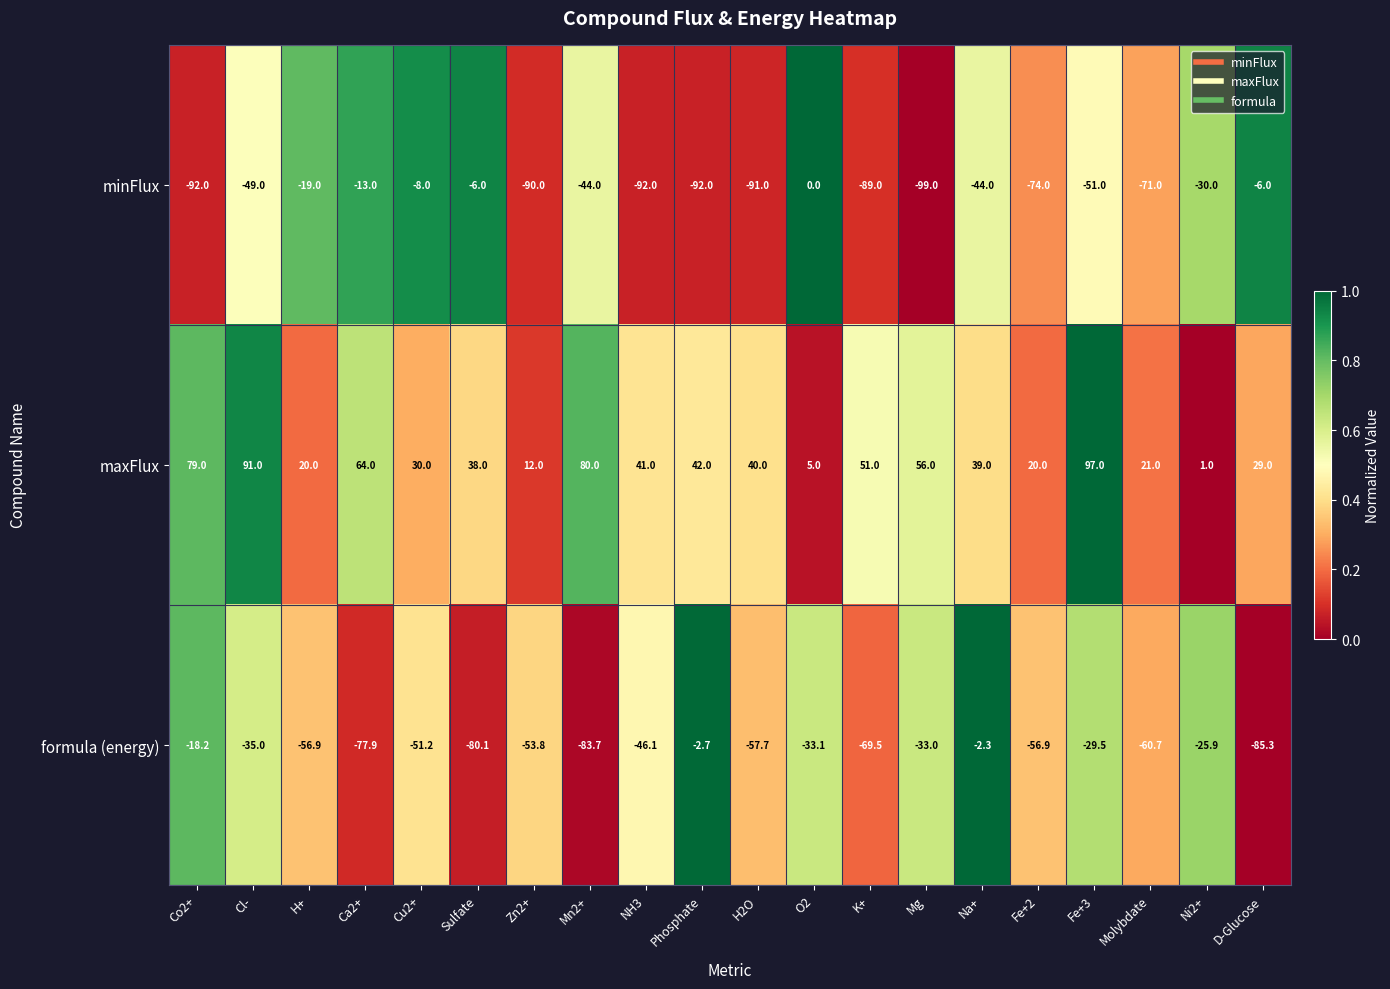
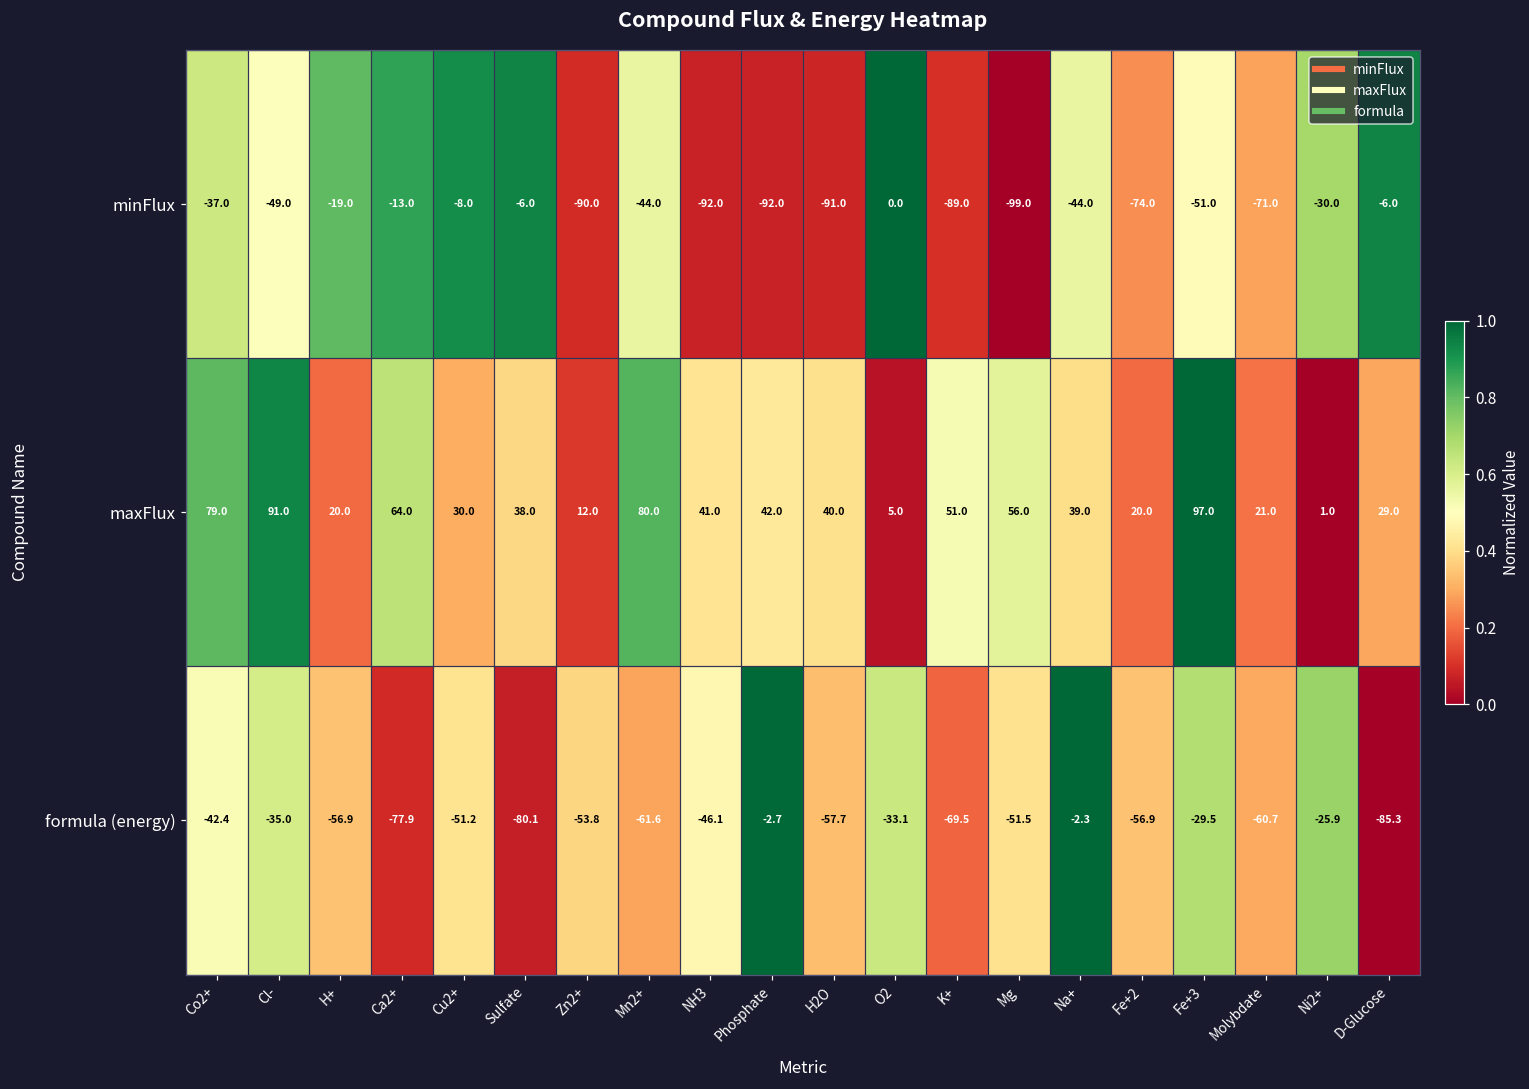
  {
    "minFlux": {
-     "Co2+": -92.0,
+     "Co2+": -37.0,
      "Cl-": -49.0,
      "H+": -19.0,
      "Ca2+": -13.0,
      "Cu2+": -8.0,
      "Sulfate": -6.0,
      "Zn2+": -90.0,
      "Mn2+": -44.0,
      "NH3": -92.0,
      "Phosphate": -92.0,
      "H2O": -91.0,
      "O2": 0.0,
      "K+": -89.0,
      "Mg": -99.0,
      "Na+": -44.0,
      "Fe+2": -74.0,
      "Fe+3": -51.0,
      "Molybdate": -71.0,
      "Ni2+": -30.0,
      "D-Glucose": -6.0
    },
    "maxFlux": {
      "Co2+": 79.0,
      "Cl-": 91.0,
      "H+": 20.0,
      "Ca2+": 64.0,
      "Cu2+": 30.0,
      "Sulfate": 38.0,
      "Zn2+": 12.0,
      "Mn2+": 80.0,
      "NH3": 41.0,
      "Phosphate": 42.0,
      "H2O": 40.0,
      "O2": 5.0,
      "K+": 51.0,
      "Mg": 56.0,
      "Na+": 39.0,
      "Fe+2": 20.0,
      "Fe+3": 97.0,
      "Molybdate": 21.0,
      "Ni2+": 1.0,
      "D-Glucose": 29.0
    },
    "formula (energy)": {
-     "Co2+": -18.2,
+     "Co2+": -42.4,
      "Cl-": -35.0,
      "H+": -56.9,
      "Ca2+": -77.9,
      "Cu2+": -51.2,
      "Sulfate": -80.1,
      "Zn2+": -53.8,
-     "Mn2+": -83.7,
+     "Mn2+": -61.6,
      "NH3": -46.1,
      "Phosphate": -2.7,
      "H2O": -57.7,
      "O2": -33.1,
      "K+": -69.5,
-     "Mg": -33.0,
+     "Mg": -51.5,
      "Na+": -2.3,
      "Fe+2": -56.9,
      "Fe+3": -29.5,
      "Molybdate": -60.7,
      "Ni2+": -25.9,
      "D-Glucose": -85.3
    }
  }
